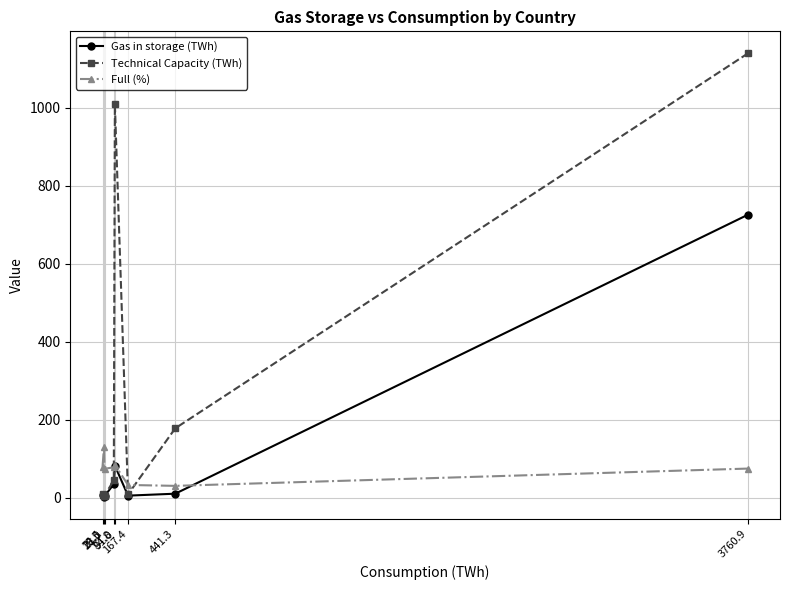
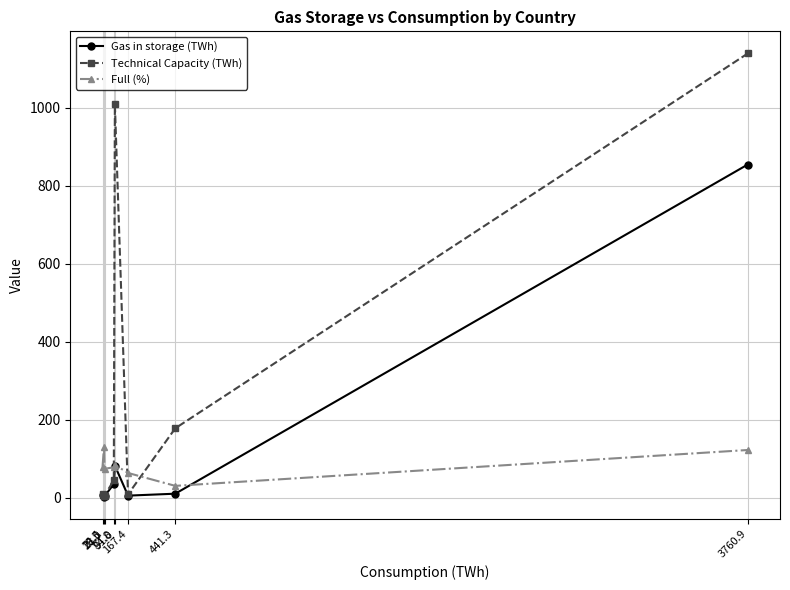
  {
    "Gas in storage (TWh)": {
      "84.8": 40,
      "441.3": 10,
-     "3760.9": 730
+     "3760.9": 850
    },
    "Technical Capacity (TWh)": {
      "84.8": 40,
      "91.0": 1010,
      "441.3": 180,
      "3760.9": 1140
    },
    "Full (%)": {
      "19.5": 80,
      "28.0": 130,
      "31.1": 70,
-     "167.4": 30,
+     "167.4": 60,
      "441.3": 30,
-     "3760.9": 80
+     "3760.9": 120
    }
  }
